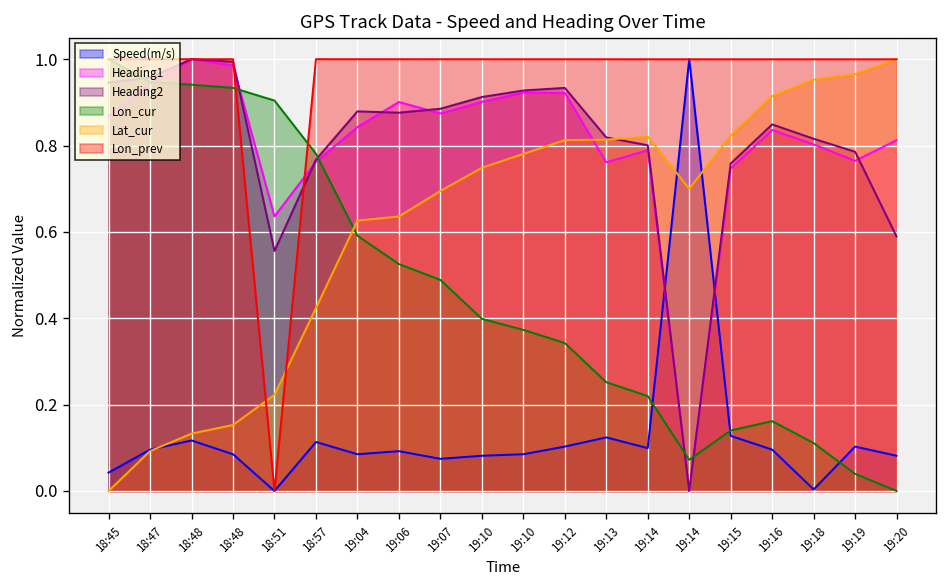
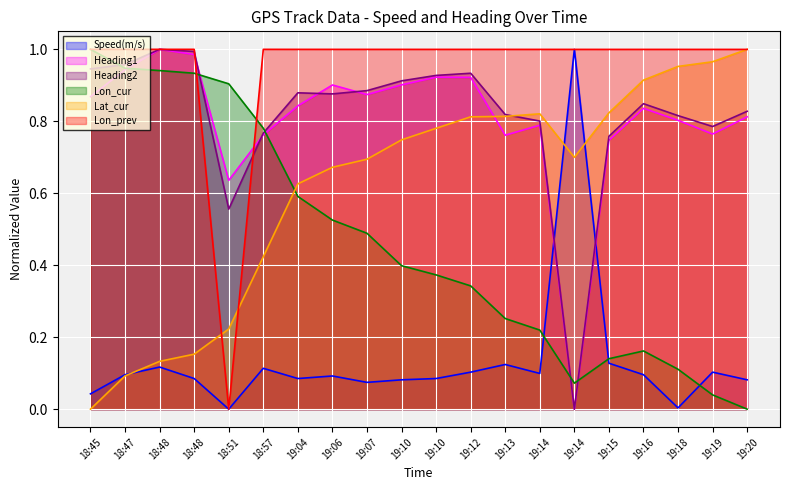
  {
    "Speed(m/s)": {
      "18:45": 0.04,
      "18:57": 0.11,
      "19:04": 0.09,
      "19:06": 0.09,
      "19:07": 0.07,
      "19:12": 0.10,
      "19:13": 0.12,
      "19:15": 0.13,
      "19:16": 0.10,
      "19:18": 0.00,
      "19:19": 0.10,
      "19:20": 0.08
    },
    "Heading1": {
      "18:51": 0.64,
      "19:04": 0.84,
      "19:06": 0.90,
      "19:07": 0.87,
      "19:12": 0.92,
      "19:13": 0.76,
      "19:15": 0.75,
      "19:16": 0.84,
      "19:18": 0.80,
      "19:19": 0.76,
      "19:20": 0.81
    },
    "Heading2": {
      "18:51": 0.56,
      "19:04": 0.88,
      "19:06": 0.88,
      "19:07": 0.89,
      "19:12": 0.93,
      "19:15": 0.76,
      "19:16": 0.85,
      "19:18": 0.82,
      "19:19": 0.79,
-     "19:20": 0.59
+     "19:20": 0.83
    },
    "Lon_cur": {
      "18:51": 0.90,
      "18:57": 0.78,
      "19:04": 0.59,
      "19:06": 0.53,
      "19:07": 0.49,
      "19:12": 0.34,
      "19:13": 0.25,
      "19:15": 0.14,
      "19:16": 0.16,
      "19:18": 0.11,
      "19:19": 0.04,
      "19:20": 0.00
    },
    "Lat_cur": {
      "18:45": 0.00,
      "18:51": 0.22,
      "18:57": 0.42,
      "19:04": 0.63,
-     "19:06": 0.64,
+     "19:06": 0.67,
      "19:07": 0.69,
      "19:12": 0.81,
      "19:15": 0.82,
      "19:16": 0.91,
      "19:18": 0.95,
      "19:19": 0.97
    },
    "Lon_prev": {
      "18:57": 1.00,
      "19:04": 1.00,
      "19:06": 1.00,
      "19:07": 1.00,
      "19:12": 1.00,
      "19:13": 1.00,
      "19:15": 1.00,
      "19:16": 1.00,
      "19:18": 1.00,
      "19:19": 1.00
    }
  }
